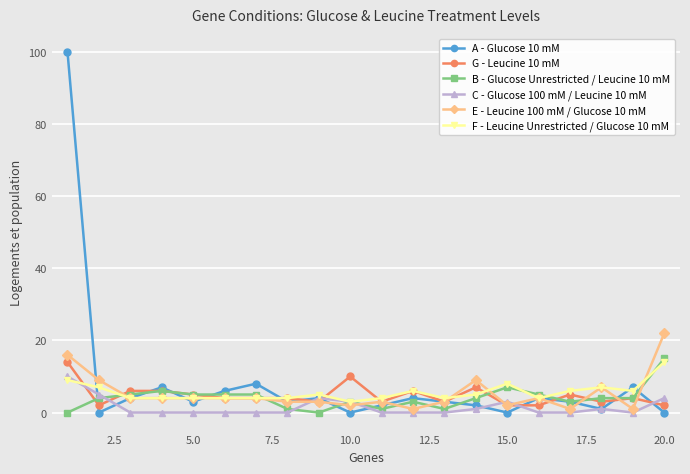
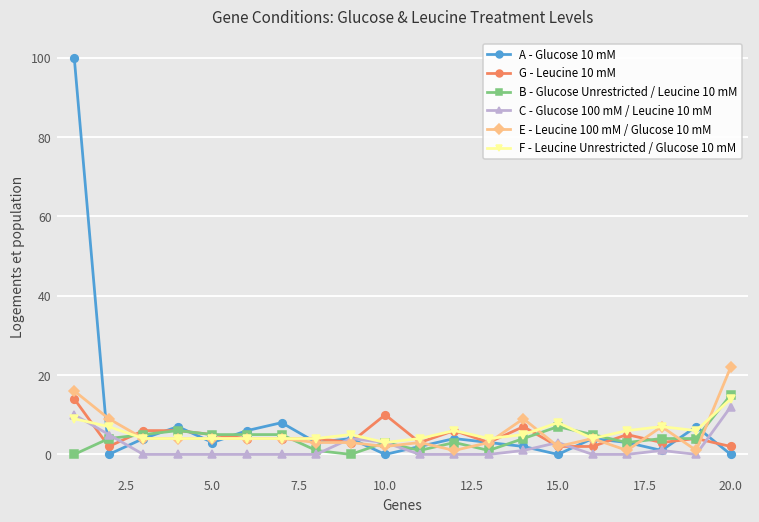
  {
    "A - Glucose 10 mM": {
      "5.0": 3,
      "10.0": 0,
      "15.0": 0,
      "20.0": 0
    },
    "G - Leucine 10 mM": {
      "10.0": 10,
      "20.0": 2
    },
    "B - Glucose Unrestricted / Leucine 10 mM": {
      "15.0": 7,
      "20.0": 15
    },
    "C - Glucose 100 mM / Leucine 10 mM": {
      "5.0": 0,
      "15.0": 3,
-     "20.0": 4
+     "20.0": 12
    },
    "E - Leucine 100 mM / Glucose 10 mM": {
      "10.0": 2,
      "20.0": 22
    },
    "F - Leucine Unrestricted / Glucose 10 mM": {
      "15.0": 8,
      "20.0": 14
    }
  }
